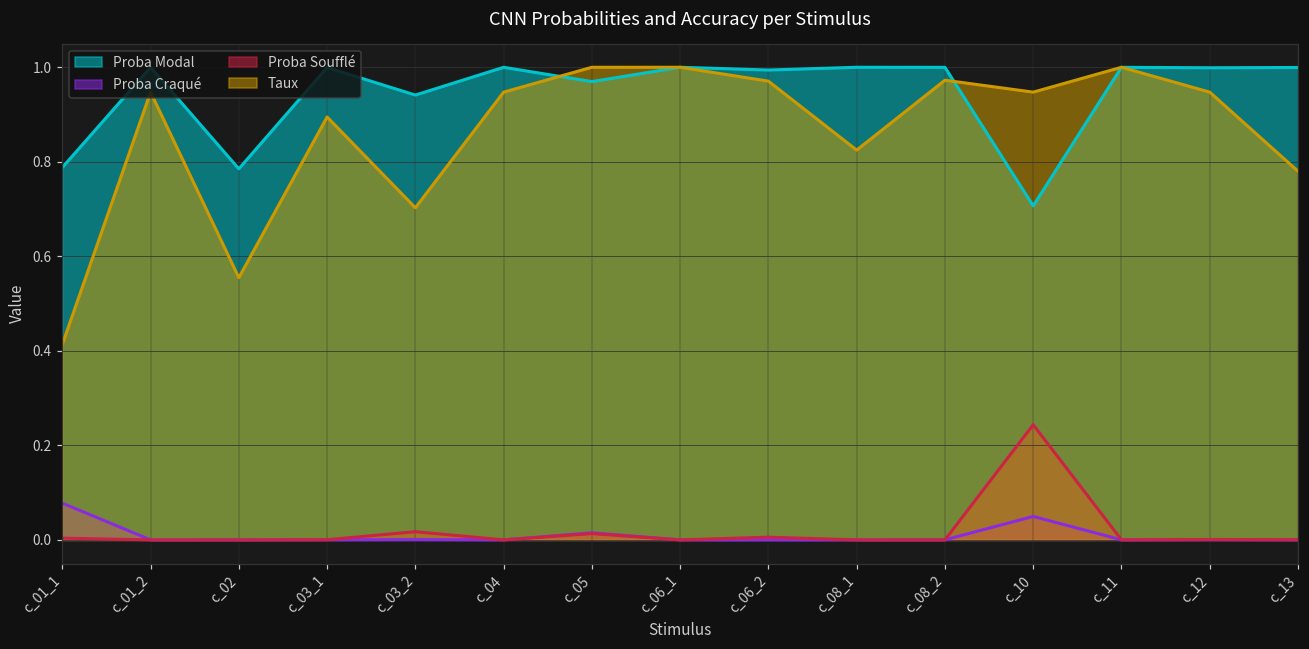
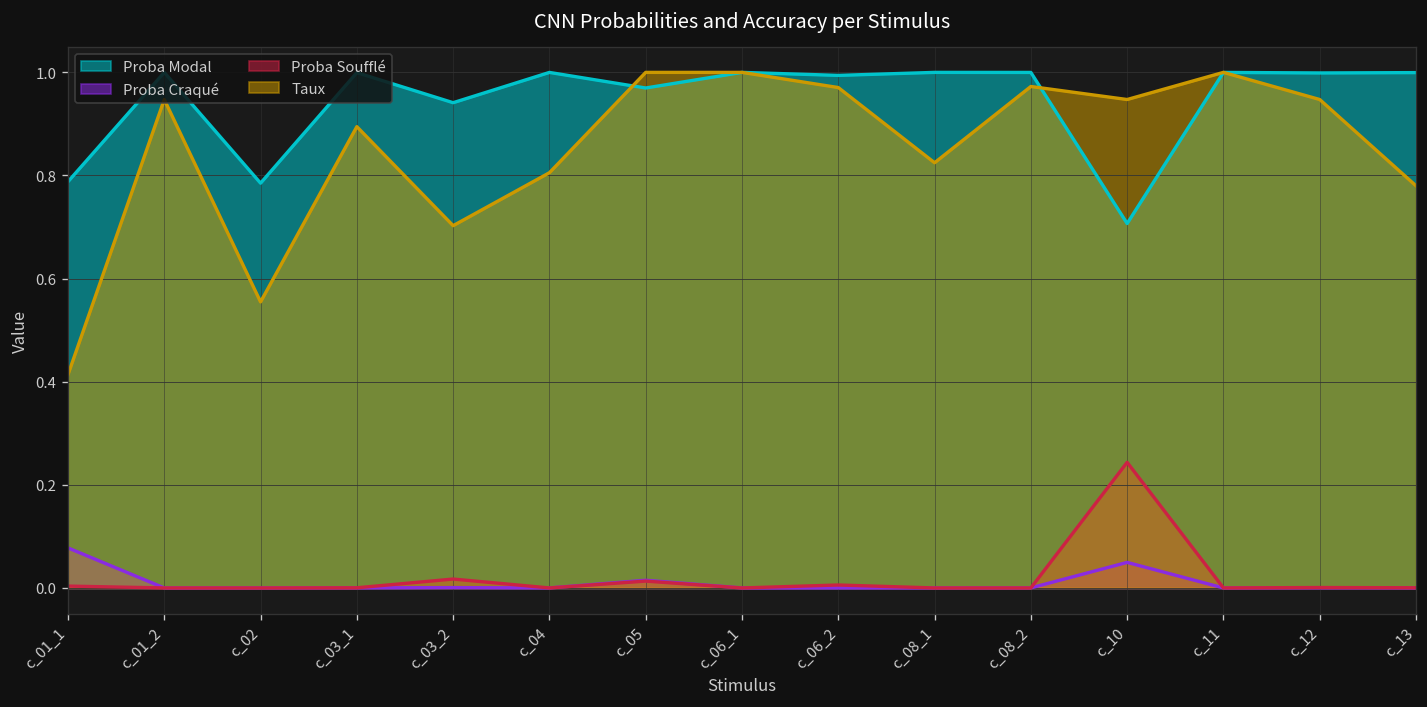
  {
    "Proba Modal": {
      "c_01_1": 0.79,
      "c_02": 0.79,
      "c_03_2": 0.94,
      "c_04": 1.00,
      "c_05": 0.97,
      "c_06_2": 0.99,
      "c_08_1": 1.00,
      "c_08_2": 1.00,
      "c_10": 0.71,
      "c_12": 1.00,
      "c_13": 1.00
    },
    "Proba Craqué": {
      "c_01_1": 0.08,
      "c_03_2": 0.00,
      "c_10": 0.05
    },
    "Proba Soufflé": {
      "c_01_1": 0.00,
      "c_03_2": 0.02,
      "c_10": 0.24
    },
    "Taux": {
      "c_01_1": 0.41,
      "c_02": 0.55,
      "c_03_1": 0.89,
      "c_03_2": 0.70,
-     "c_04": 0.95,
+     "c_04": 0.81,
      "c_05": 1.00,
      "c_06_2": 0.97,
      "c_08_1": 0.82,
      "c_08_2": 0.97,
      "c_10": 0.95,
      "c_12": 0.95,
      "c_13": 0.78
    }
  }
